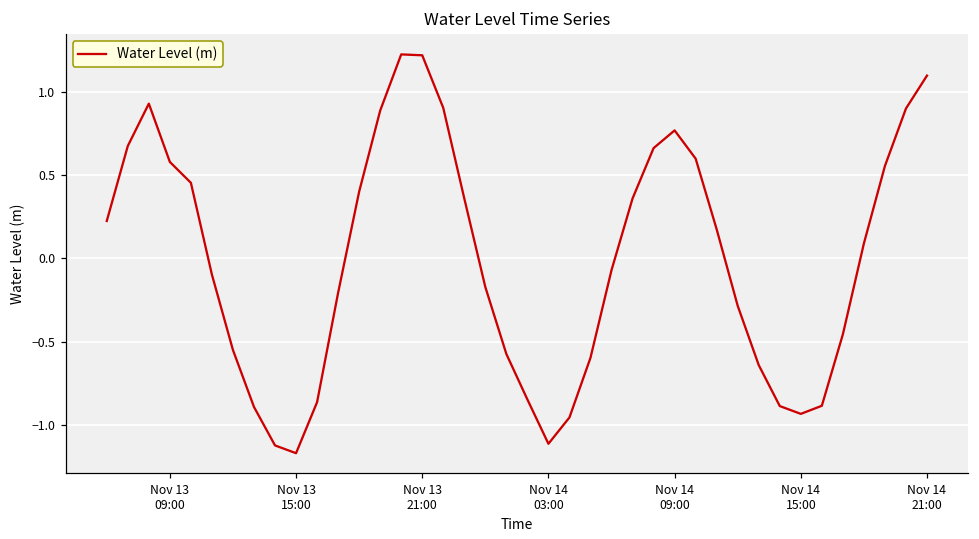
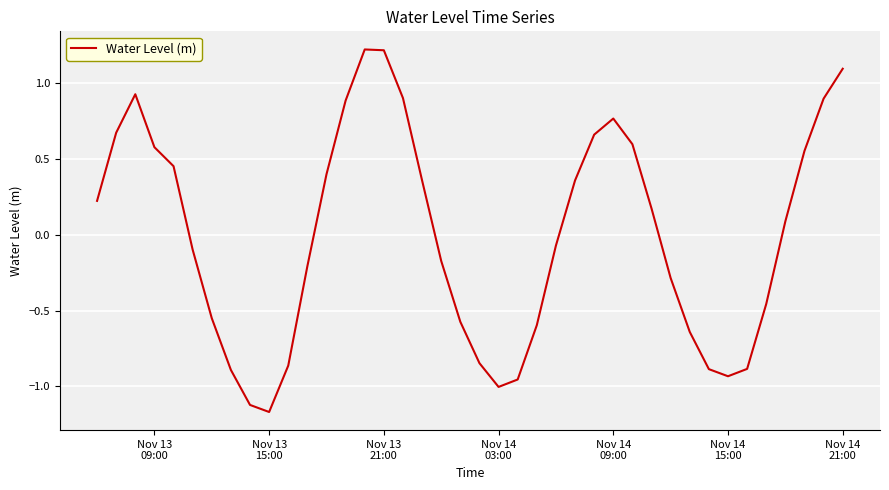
  {
    "Nov 13 09:00": 0.58,
    "Nov 13 15:00": -1.17,
    "Nov 13 21:00": 1.22,
-   "Nov 14 03:00": -1.11,
+   "Nov 14 03:00": -1.00,
    "Nov 14 09:00": 0.77,
    "Nov 14 15:00": -0.93,
    "Nov 14 21:00": 1.10
  }
